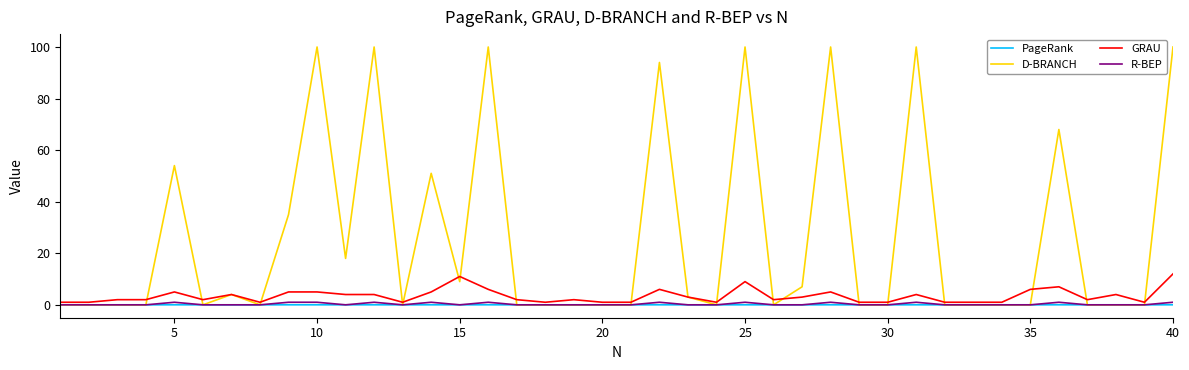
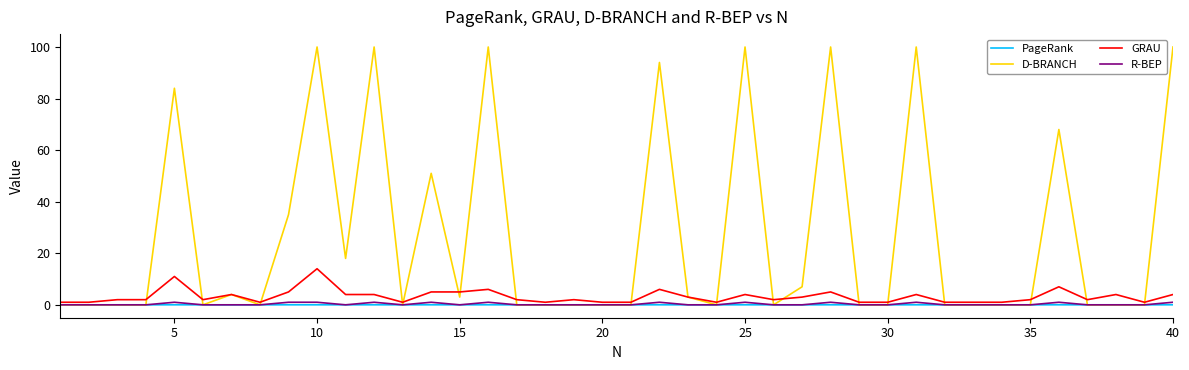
  {
    "D-BRANCH": {
-     "5": 54,
+     "5": 84,
      "10": 100,
-     "15": 9,
+     "15": 3,
      "25": 100,
      "40": 100
    },
    "GRAU": {
-     "5": 5,
-     "10": 5,
-     "15": 11,
-     "25": 9,
-     "35": 6,
-     "40": 12
+     "5": 11,
+     "10": 14,
+     "15": 5,
+     "25": 4,
+     "35": 2,
+     "40": 4
    }
  }
